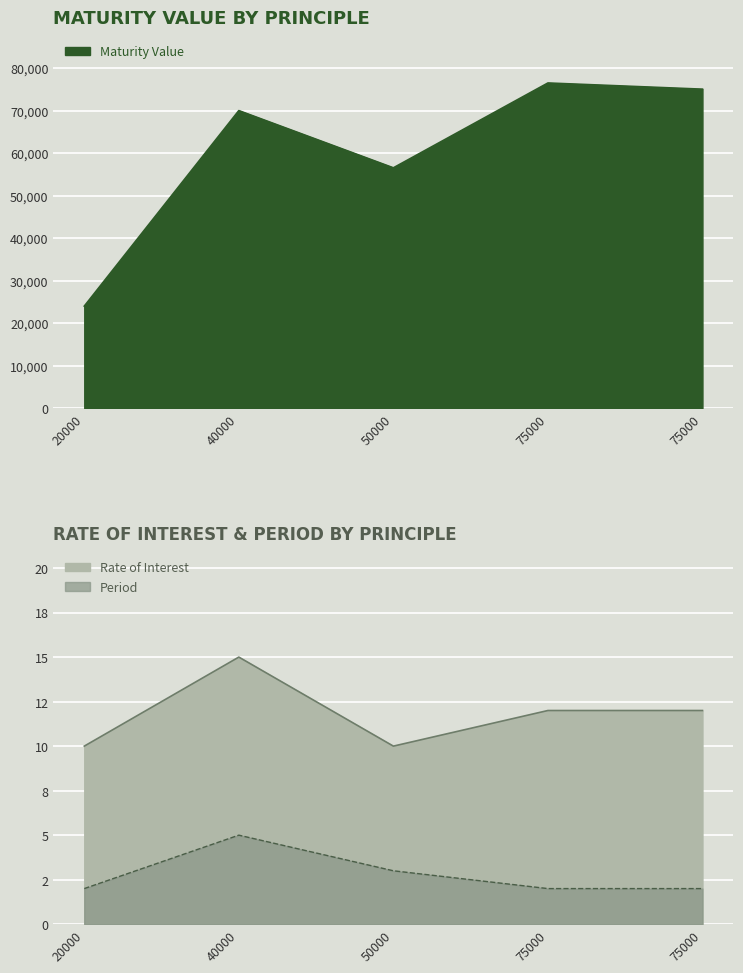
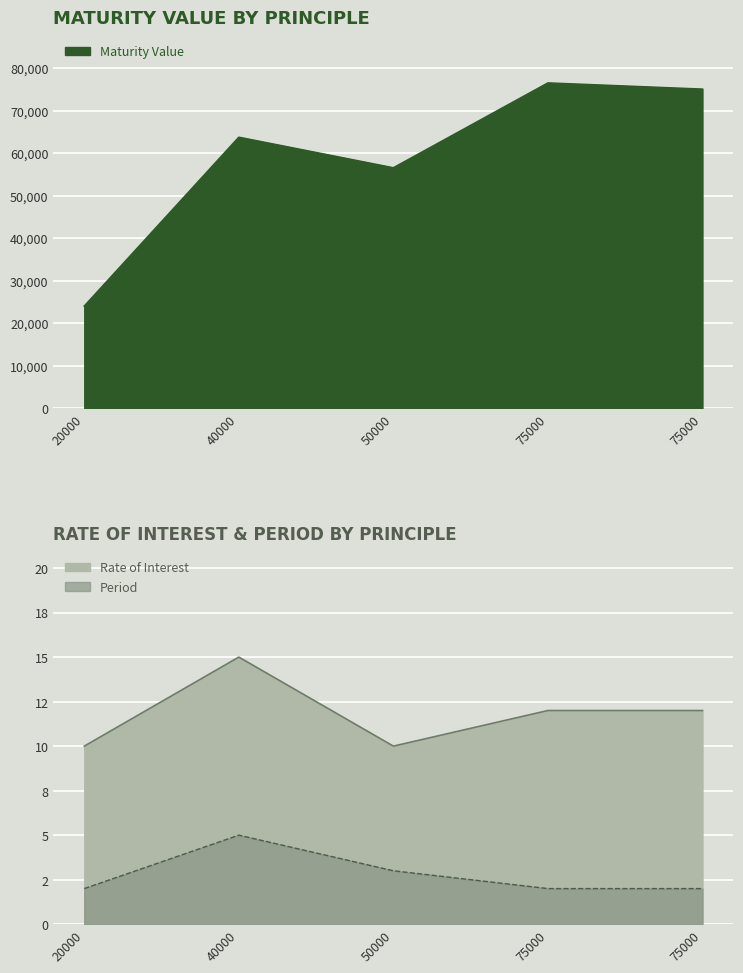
  {
    "MATURITY VALUE BY PRINCIPLE": {
      "20000": "24,000",
-     "40000": "70,000",
+     "40000": "64,000",
      "50000": "57,000"
    }
  }
